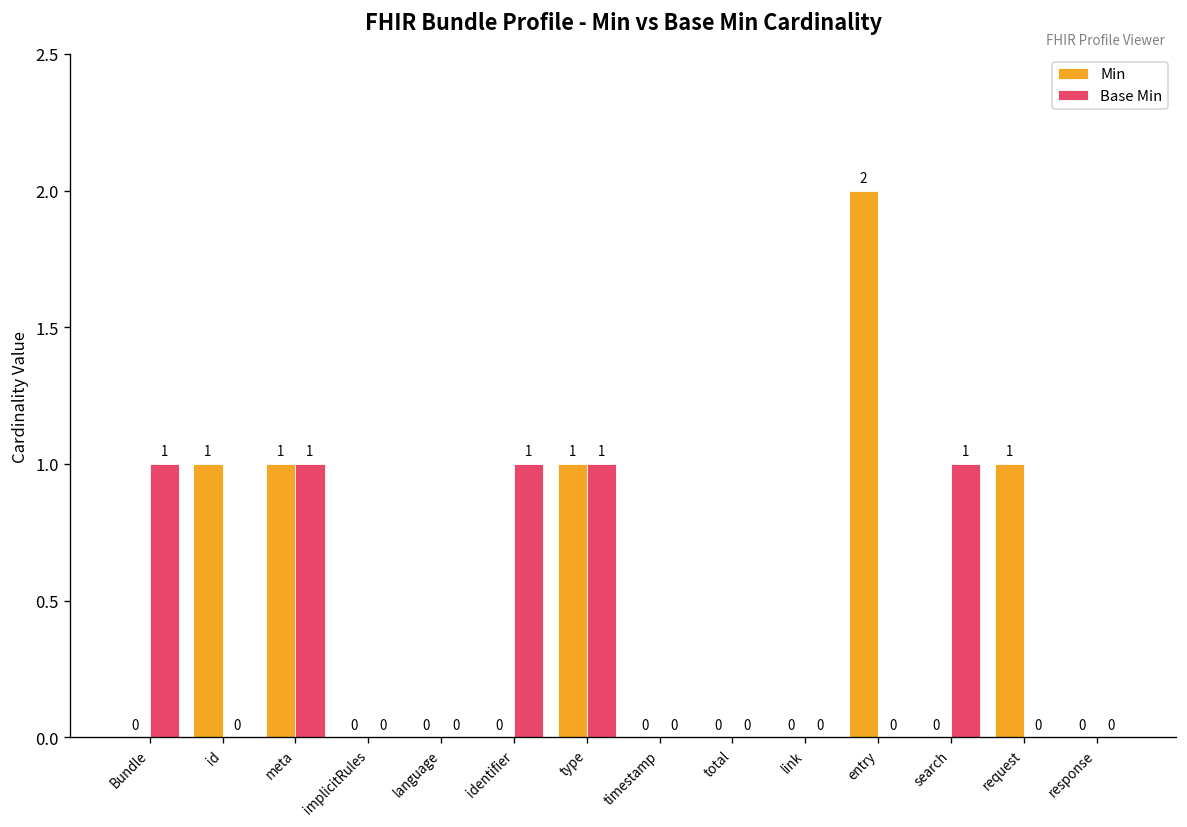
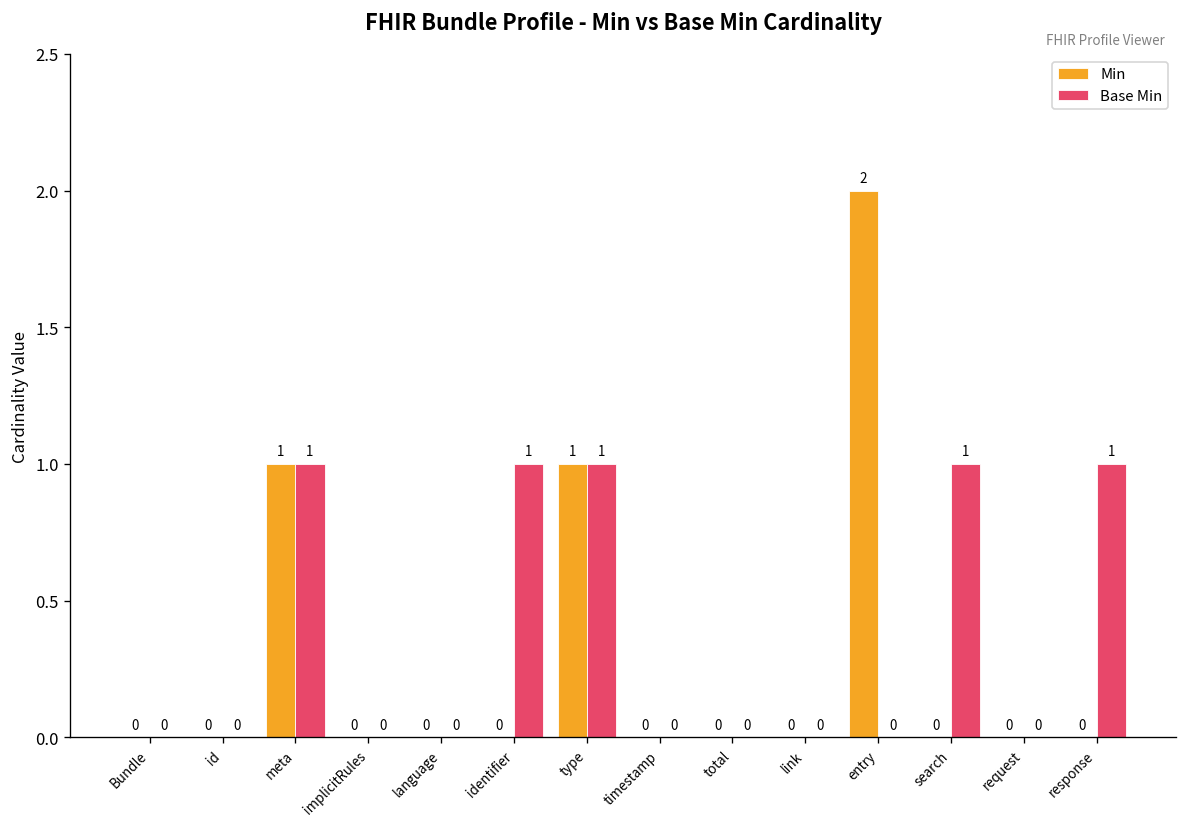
  {
    "Min": {
      "Bundle": 0,
-     "id": 1,
+     "id": 0,
      "meta": 1,
      "implicitRules": 0,
      "language": 0,
      "identifier": 0,
      "type": 1,
      "timestamp": 0,
      "total": 0,
      "link": 0,
      "entry": 2,
      "search": 0,
-     "request": 1,
+     "request": 0,
      "response": 0
    },
    "Base Min": {
-     "Bundle": 1,
+     "Bundle": 0,
      "id": 0,
      "meta": 1,
      "implicitRules": 0,
      "language": 0,
      "identifier": 1,
      "type": 1,
      "timestamp": 0,
      "total": 0,
      "link": 0,
      "entry": 0,
      "search": 1,
      "request": 0,
-     "response": 0
+     "response": 1
    }
  }
